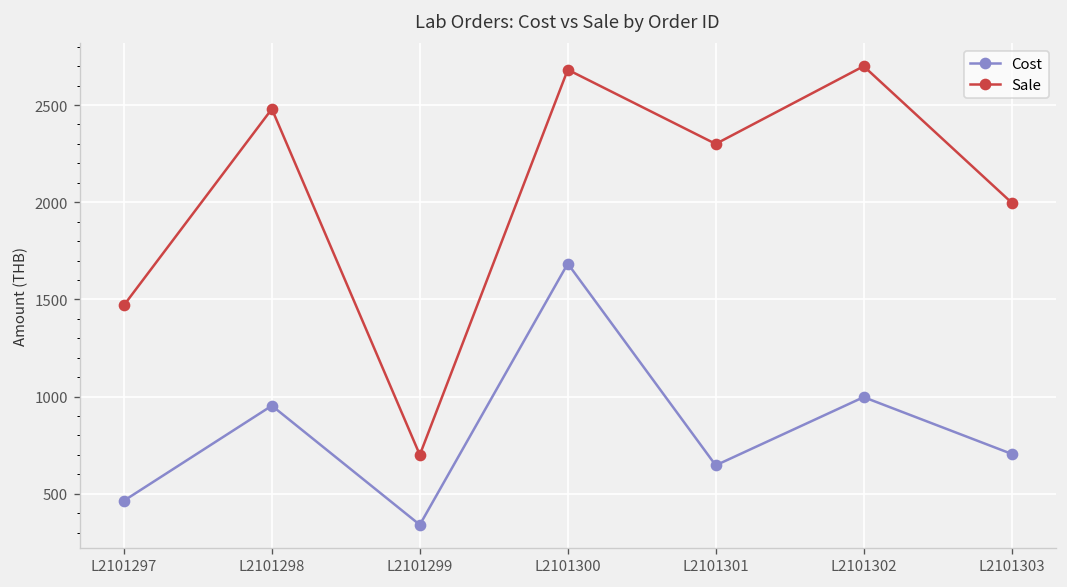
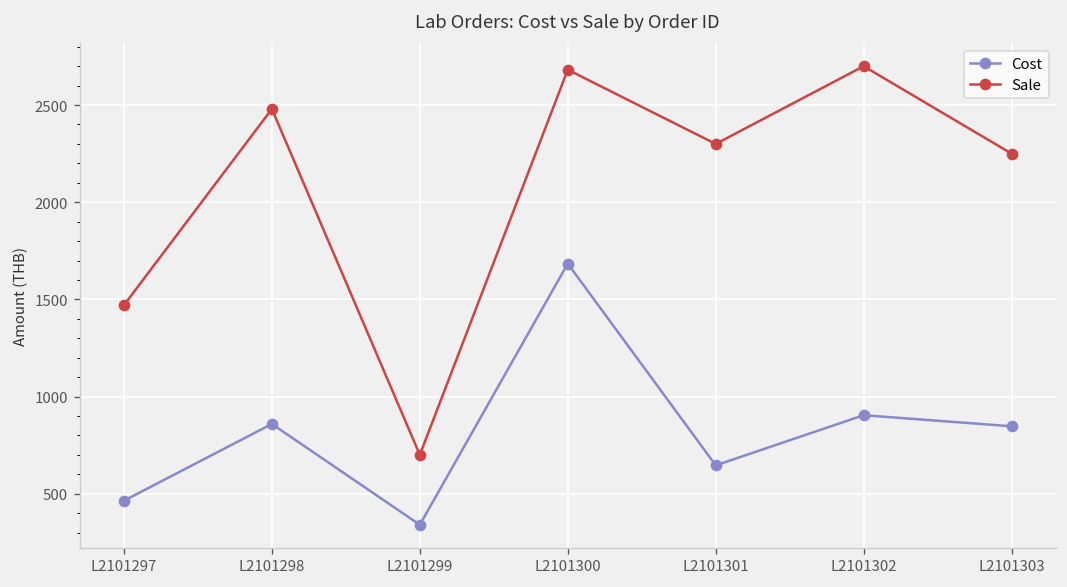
  {
    "Cost": {
      "L2101297": 460,
-     "L2101298": 950,
+     "L2101298": 860,
      "L2101299": 340,
      "L2101300": 1680,
      "L2101301": 650,
-     "L2101302": 1000,
-     "L2101303": 710
+     "L2101302": 900,
+     "L2101303": 850
    },
    "Sale": {
      "L2101297": 1470,
      "L2101298": 2480,
      "L2101299": 700,
      "L2101300": 2680,
      "L2101301": 2300,
      "L2101302": 2700,
-     "L2101303": 2000
+     "L2101303": 2250
    }
  }
